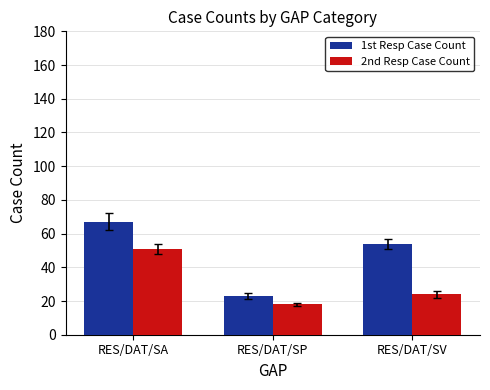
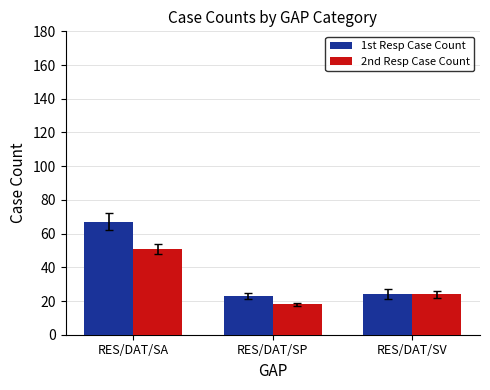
  {
    "1st Resp Case Count": {
      "RES/DAT/SA": 67,
      "RES/DAT/SP": 23,
-     "RES/DAT/SV": 54
+     "RES/DAT/SV": 24
    },
    "2nd Resp Case Count": {
      "RES/DAT/SA": 51,
      "RES/DAT/SP": 18,
      "RES/DAT/SV": 24
    }
  }
